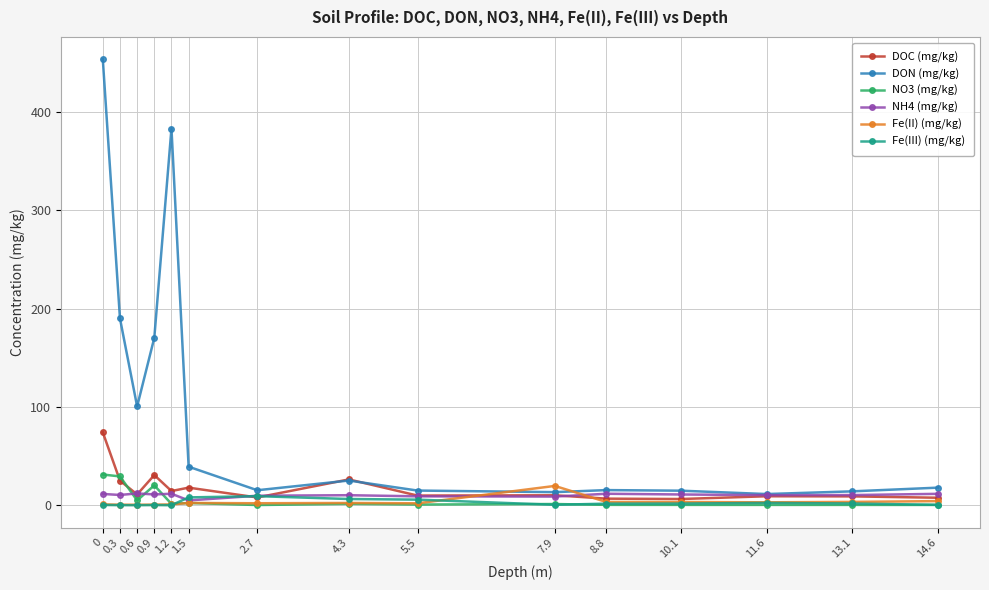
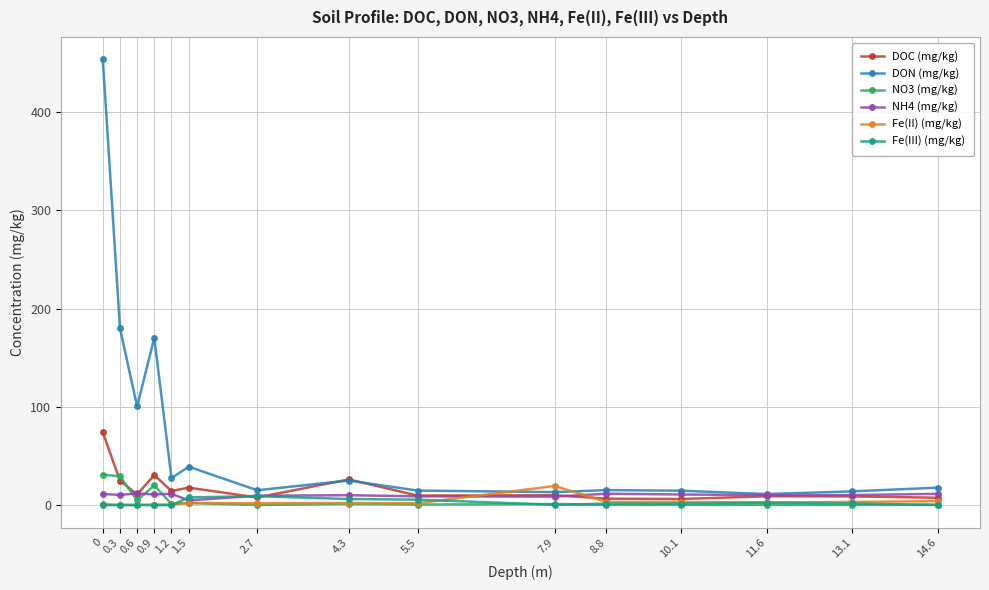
  {
    "DOC (mg/kg)": {
      "0": 70,
      "0.3": 30,
      "0.9": 30,
      "1.2": 10,
      "1.5": 20,
      "8.8": 10,
      "10.1": 10,
      "14.6": 10
    },
    "DON (mg/kg)": {
      "0": 450,
-     "0.3": 190,
+     "0.3": 180,
      "0.6": 100,
      "0.9": 170,
-     "1.2": 380,
+     "1.2": 30,
      "1.5": 40,
      "2.7": 20,
      "5.5": 10,
      "7.9": 10,
      "8.8": 20,
      "10.1": 10,
      "13.1": 10,
      "14.6": 20
    },
    "NH4 (mg/kg)": {
      "0": 10,
      "0.3": 10,
      "0.9": 10,
      "1.2": 10,
      "1.5": 0,
      "4.3": 10,
      "8.8": 10,
      "10.1": 10,
      "14.6": 10
    },
    "Fe(II) (mg/kg)": {
      "7.9": 20,
      "14.6": 0
    }
  }
